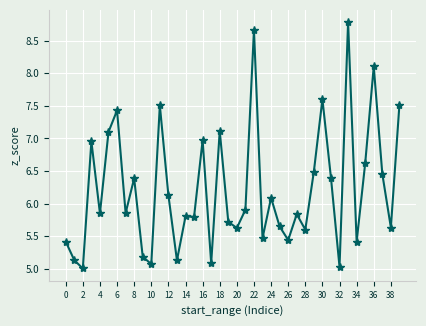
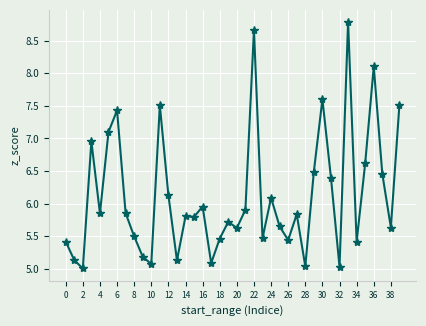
  {
    "0": 5.4,
    "2": 5.0,
    "4": 5.8,
    "6": 7.4,
-   "8": 6.4,
+   "8": 5.5,
    "10": 5.1,
    "12": 6.1,
    "14": 5.8,
-   "16": 7.0,
-   "18": 7.1,
+   "16": 6.0,
+   "18": 5.5,
    "20": 5.6,
    "22": 8.7,
    "24": 6.1,
    "26": 5.4,
-   "28": 5.6,
+   "28": 5.0,
    "30": 7.6,
    "32": 5.0,
    "34": 5.4,
    "36": 8.1,
    "38": 5.6
  }
